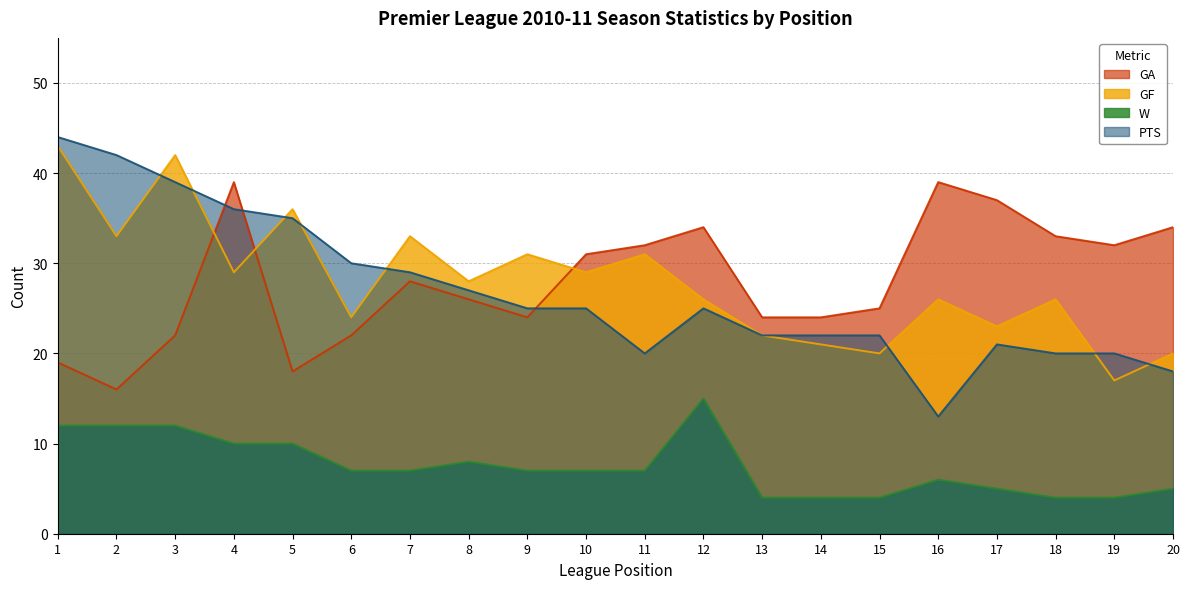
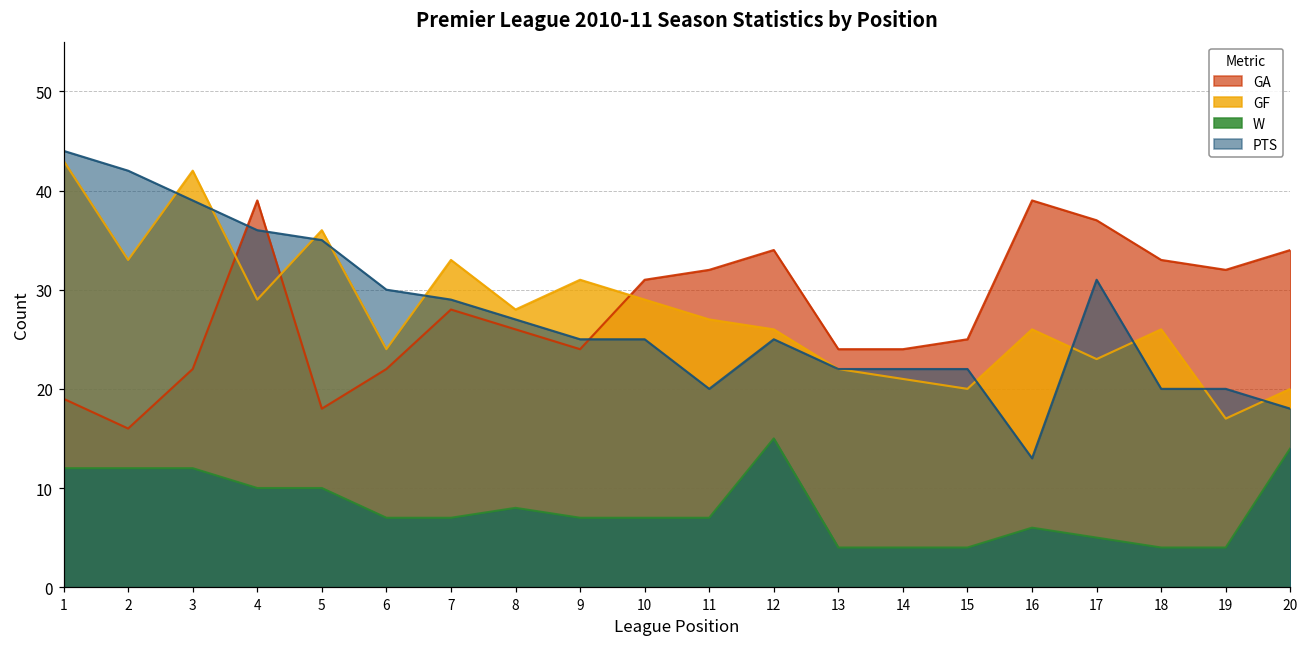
  {
    "GA": {
      "1": 19,
      "2": 16,
      "3": 22,
      "4": 39,
      "5": 18,
      "6": 22,
      "7": 28,
      "8": 26,
      "9": 24,
      "10": 31,
      "11": 32,
      "12": 34,
      "13": 24,
      "14": 24,
      "15": 25,
      "16": 39,
      "17": 37,
      "18": 33,
      "19": 32,
      "20": 34
    },
    "GF": {
      "1": 43,
      "2": 33,
      "3": 42,
      "4": 29,
      "5": 36,
      "6": 24,
      "7": 33,
      "8": 28,
      "9": 31,
      "10": 29,
-     "11": 31,
+     "11": 27,
      "12": 26,
      "14": 21,
      "15": 20,
      "16": 26,
      "17": 23,
      "18": 26,
      "19": 17,
      "20": 20
    },
    "W": {
      "1": 12,
      "2": 12,
      "3": 12,
      "4": 10,
      "5": 10,
      "6": 7,
      "7": 7,
      "8": 8,
      "9": 7,
      "10": 7,
      "11": 7,
      "12": 15,
      "13": 4,
      "14": 4,
      "15": 4,
      "16": 6,
      "17": 5,
      "18": 4,
      "19": 4,
-     "20": 5
+     "20": 14
    },
    "PTS": {
      "1": 44,
      "2": 42,
      "3": 39,
      "4": 36,
      "5": 35,
      "6": 30,
      "7": 29,
      "8": 27,
      "9": 25,
      "10": 25,
      "11": 20,
      "12": 25,
      "14": 22,
      "15": 22,
      "16": 13,
-     "17": 21,
+     "17": 31,
      "18": 20,
      "19": 20,
      "20": 18
    }
  }
